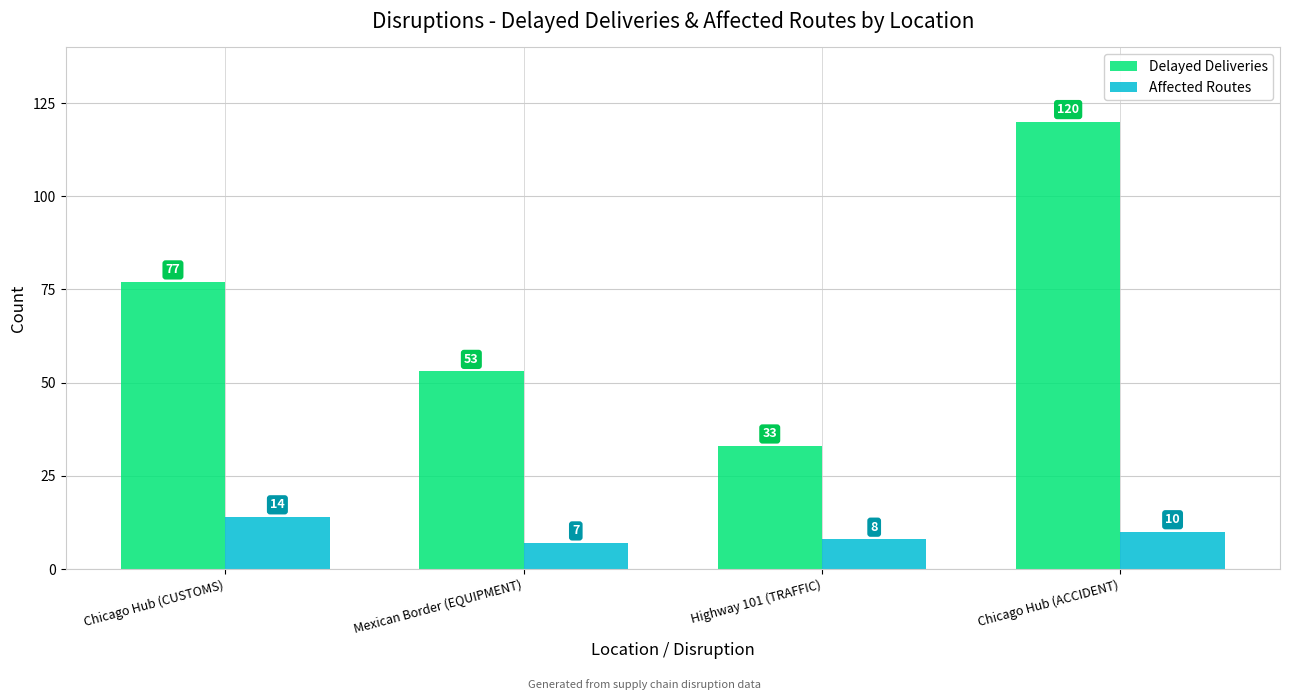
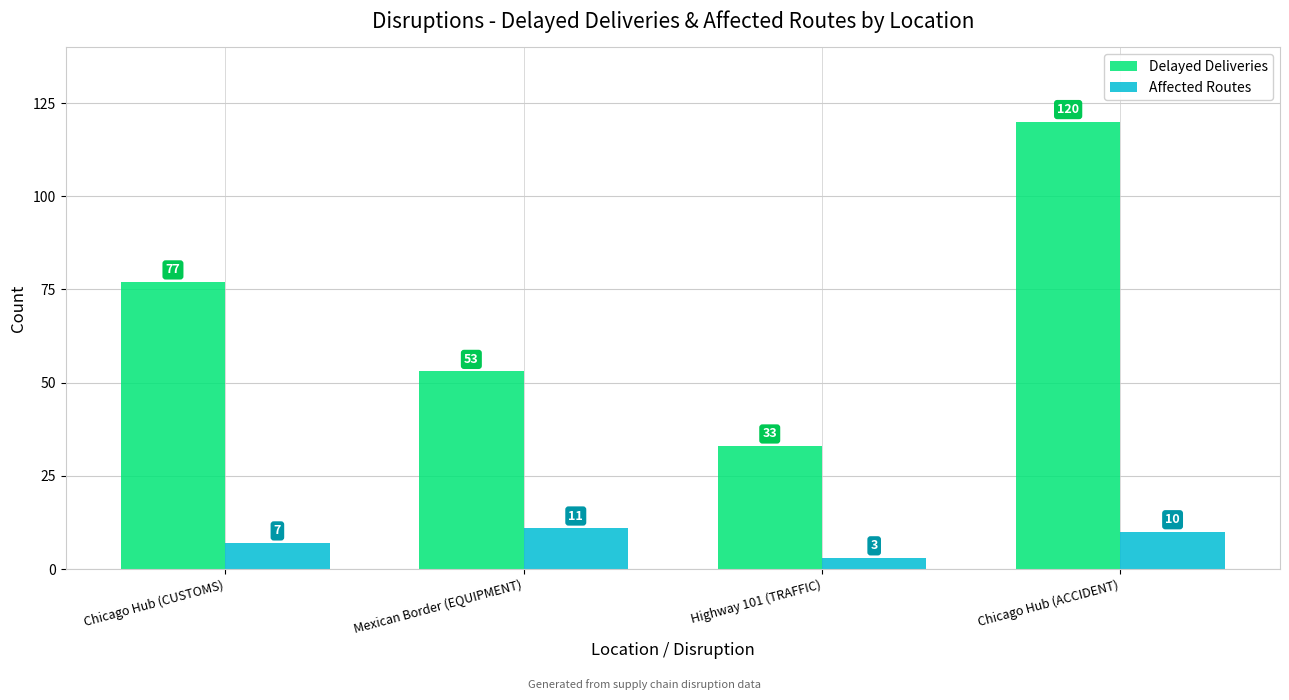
  {
    "Affected Routes": {
-     "Chicago Hub (CUSTOMS)": 14,
-     "Mexican Border (EQUIPMENT)": 7,
-     "Highway 101 (TRAFFIC)": 8
+     "Chicago Hub (CUSTOMS)": 7,
+     "Mexican Border (EQUIPMENT)": 11,
+     "Highway 101 (TRAFFIC)": 3
    }
  }
